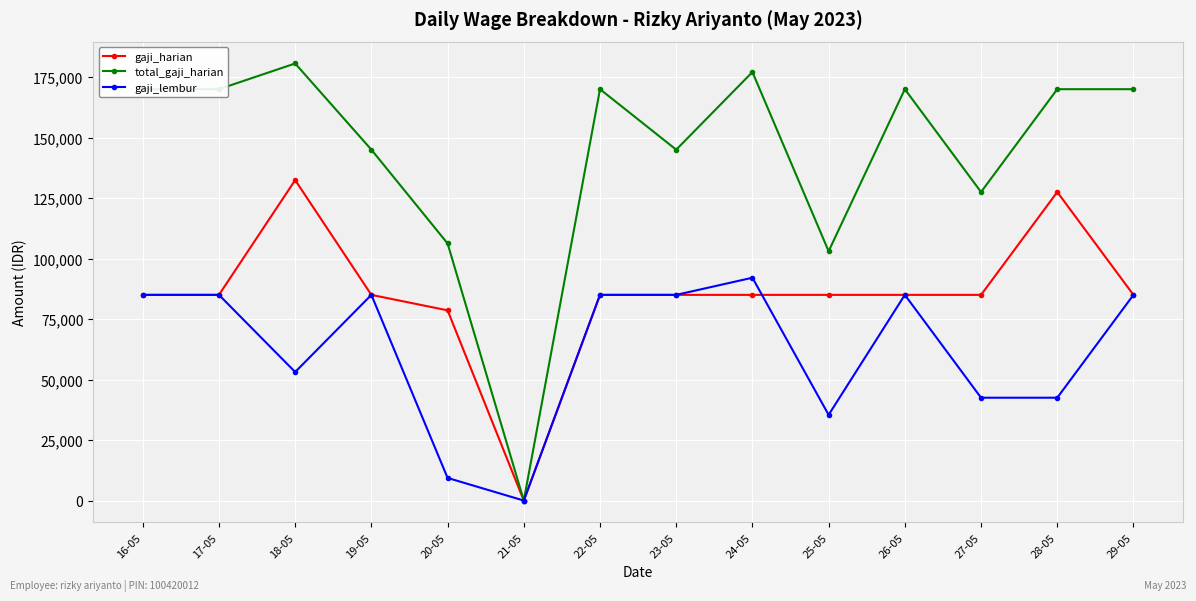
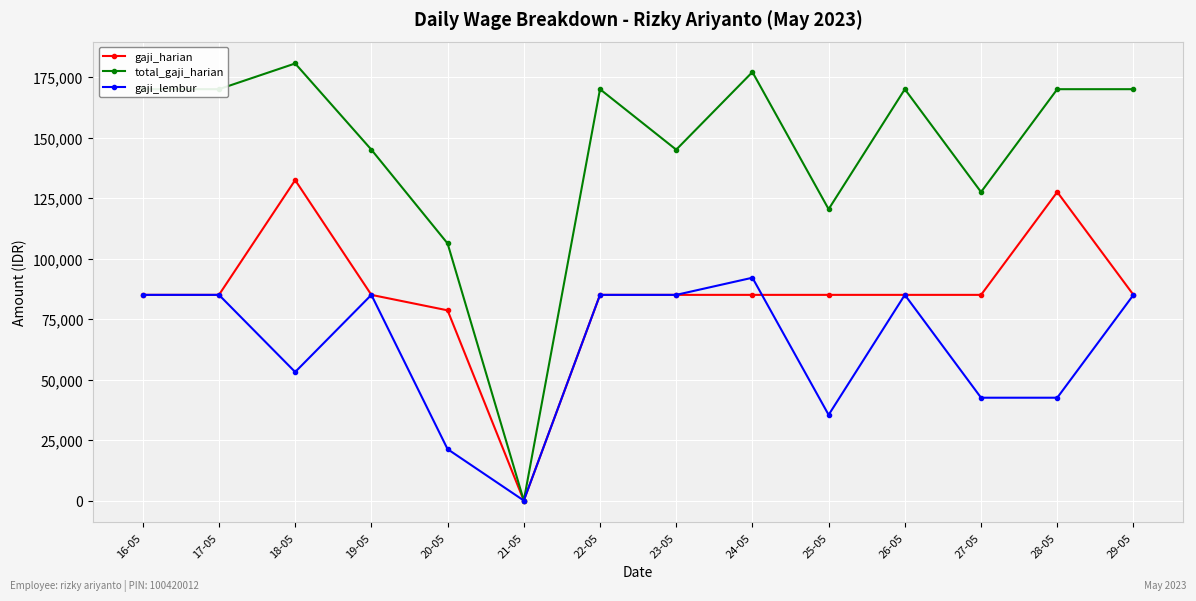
  {
    "gaji_harian": {
      "18-05": "132,000",
      "20-05": "79,000",
      "24-05": "85,000",
      "25-05": "85,000",
      "27-05": "85,000",
      "28-05": "128,000"
    },
    "total_gaji_harian": {
      "18-05": "181,000",
      "19-05": "145,000",
      "20-05": "106,000",
      "22-05": "170,000",
      "23-05": "145,000",
      "24-05": "177,000",
-     "25-05": "103,000",
+     "25-05": "120,000",
      "26-05": "170,000",
      "27-05": "128,000",
      "28-05": "170,000",
      "29-05": "170,000"
    },
    "gaji_lembur": {
      "18-05": "53,000",
-     "20-05": "9,000",
+     "20-05": "21,000",
      "24-05": "92,000",
      "25-05": "35,000",
      "27-05": "43,000",
      "28-05": "43,000"
    }
  }
